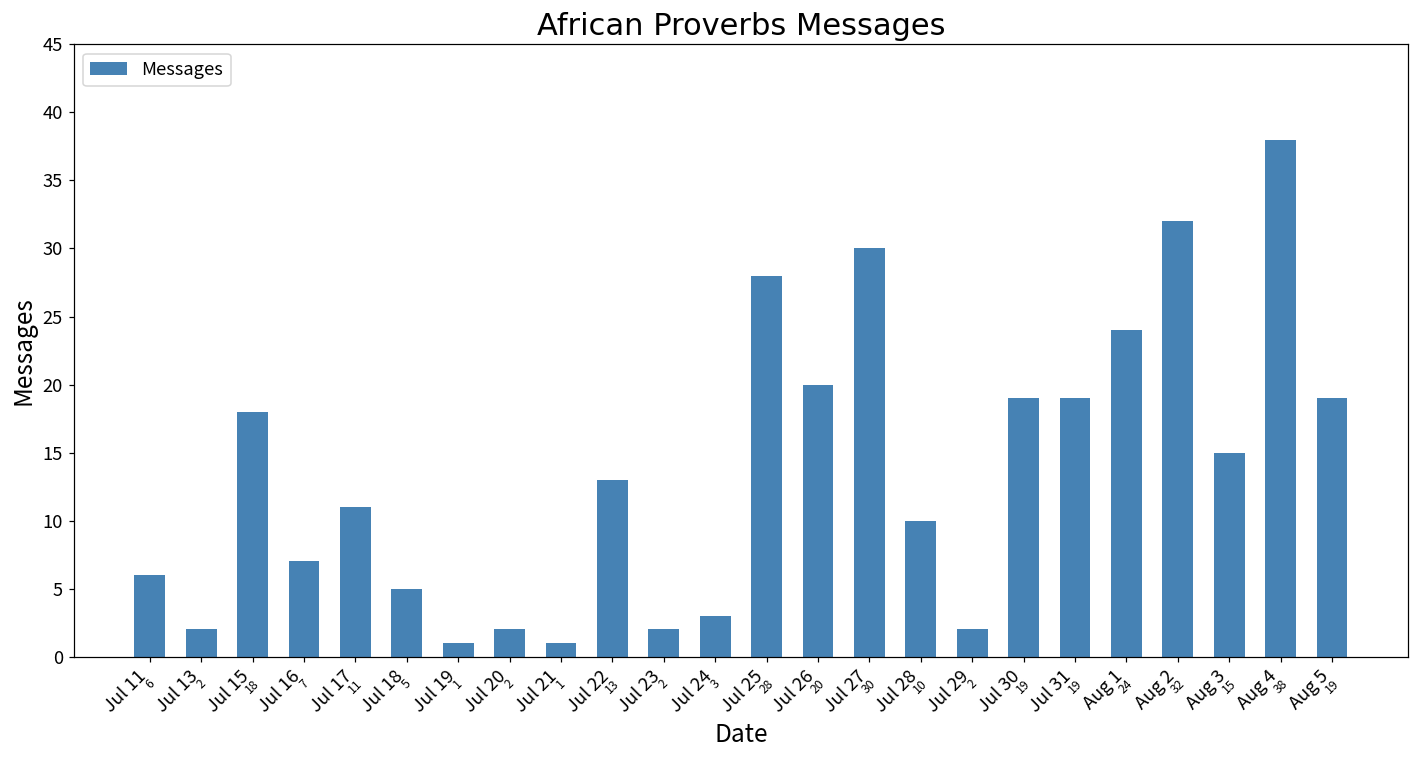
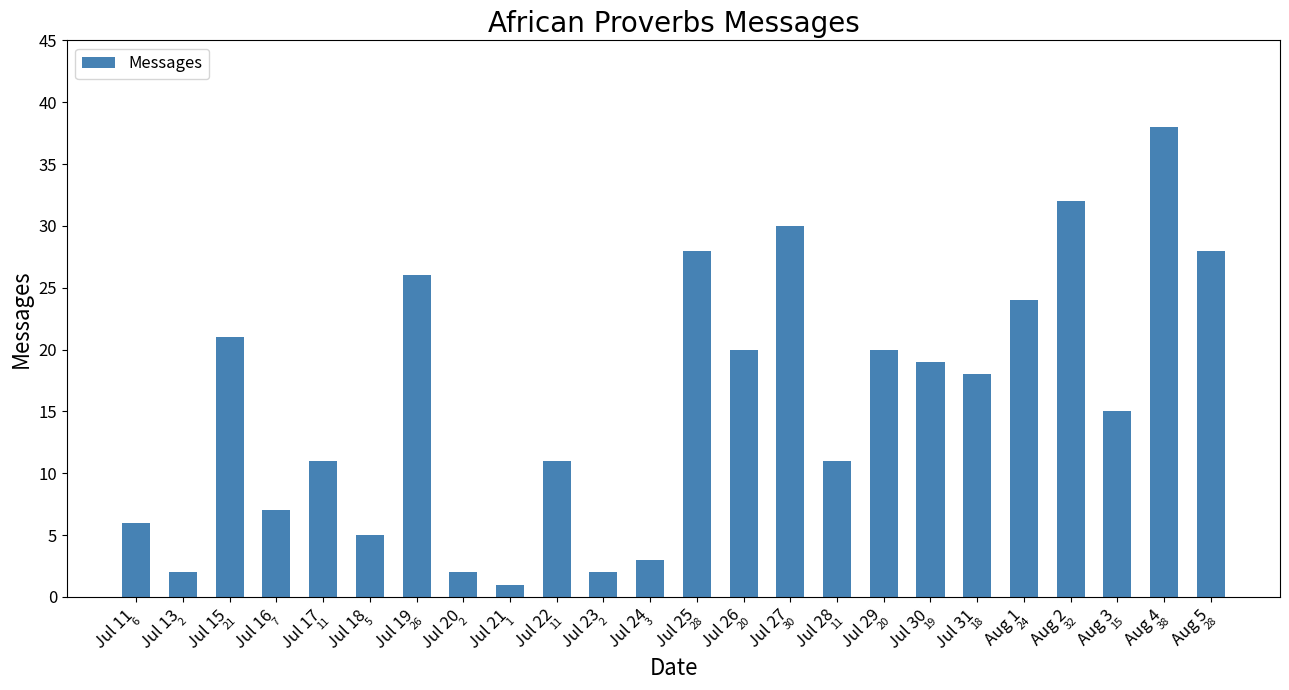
  {
-   "Jul 15": 18,
-   "Jul 19": 1,
-   "Jul 22": 13,
-   "Jul 28": 10,
-   "Jul 29": 2,
-   "Jul 31": 19,
-   "Aug 5": 19
+   "Jul 15": 21,
+   "Jul 19": 26,
+   "Jul 22": 11,
+   "Jul 28": 11,
+   "Jul 29": 20,
+   "Jul 31": 18,
+   "Aug 5": 28
  }
